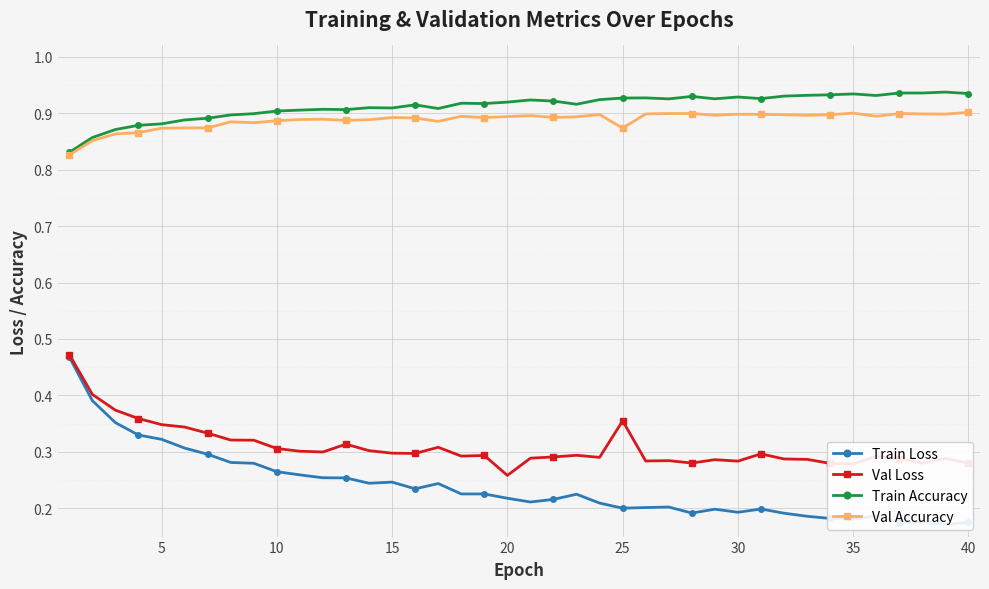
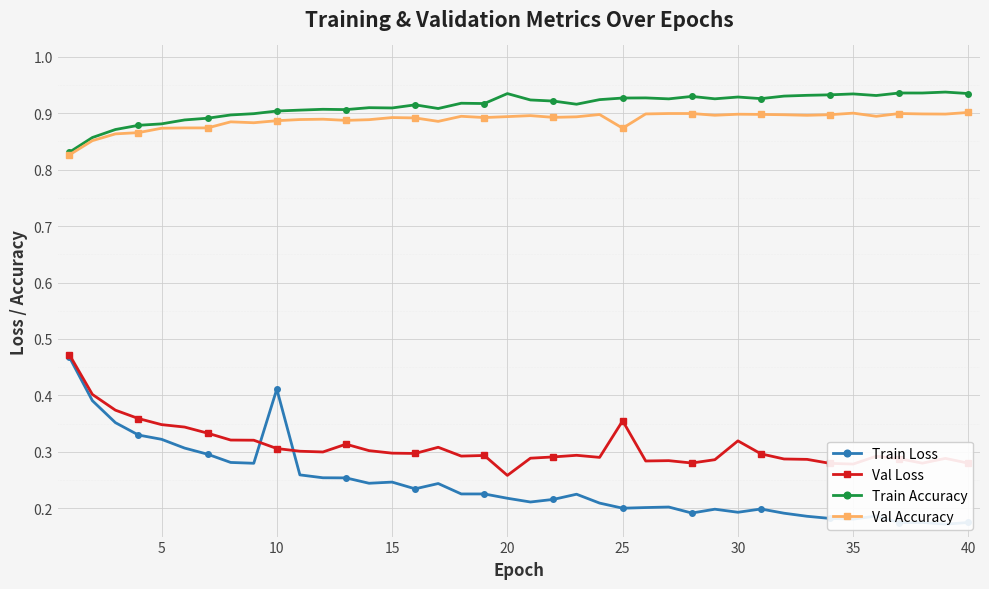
  {
    "Train Loss": {
      "5": 0.32,
-     "10": 0.26,
+     "10": 0.41,
      "15": 0.25,
      "20": 0.22,
      "25": 0.20,
      "30": 0.19
    },
    "Val Loss": {
      "5": 0.35,
      "10": 0.31,
      "15": 0.30,
      "20": 0.26,
      "25": 0.36,
-     "30": 0.28
+     "30": 0.32
    },
    "Train Accuracy": {
      "5": 0.88,
      "10": 0.90,
      "15": 0.91,
-     "20": 0.92,
+     "20": 0.93,
      "25": 0.93,
      "30": 0.93,
      "35": 0.93,
      "40": 0.93
    },
    "Val Accuracy": {
      "5": 0.87,
      "10": 0.89,
      "15": 0.89,
      "20": 0.89,
      "25": 0.87,
      "30": 0.90,
      "35": 0.90,
      "40": 0.90
    }
  }
